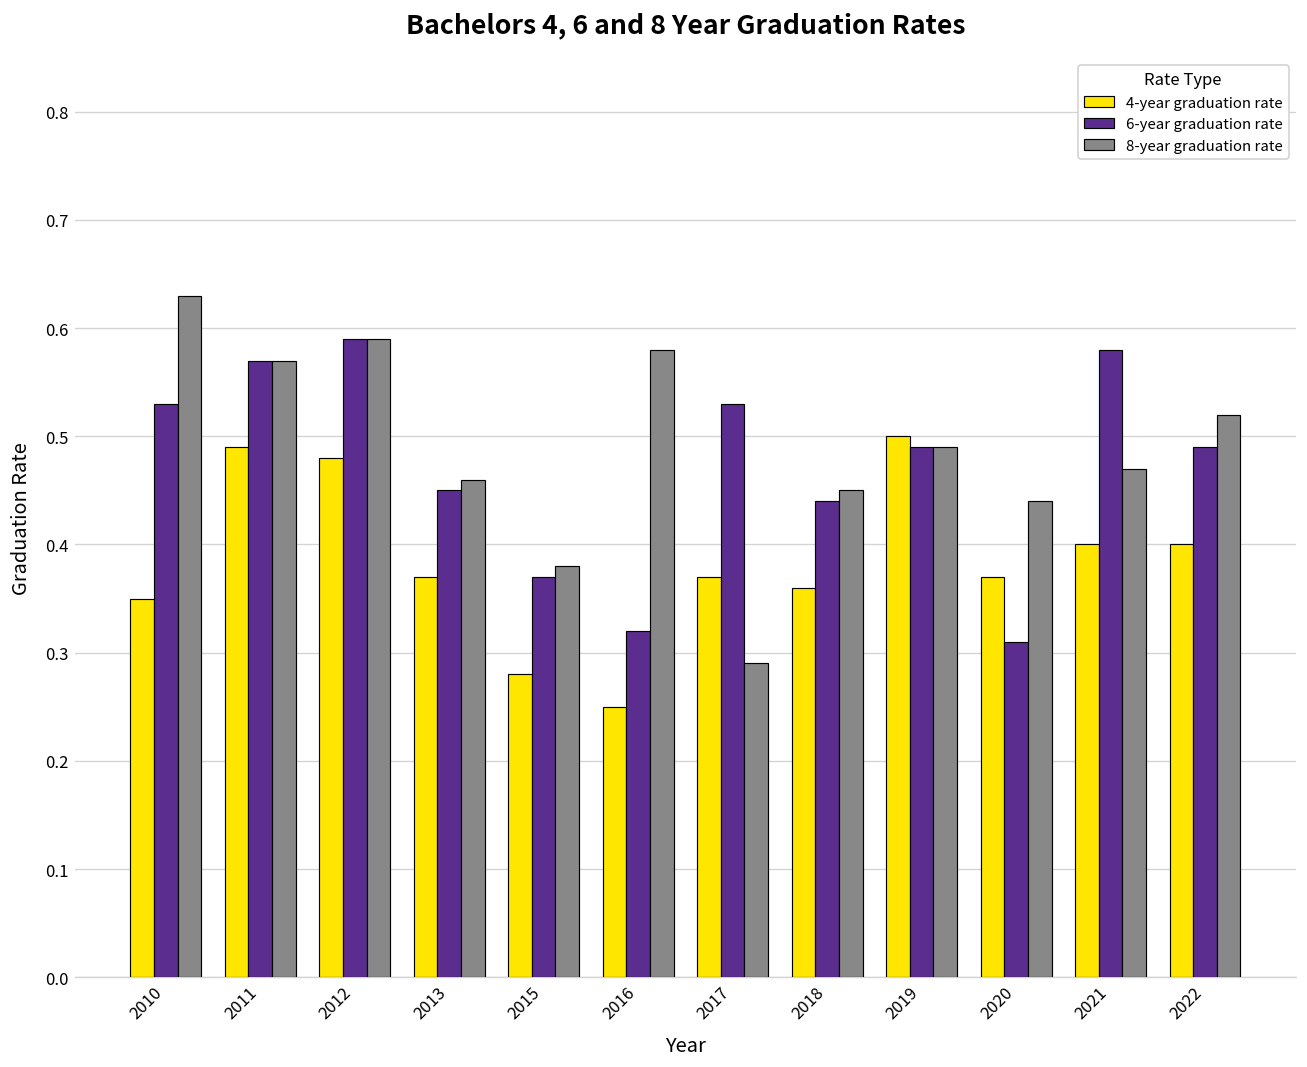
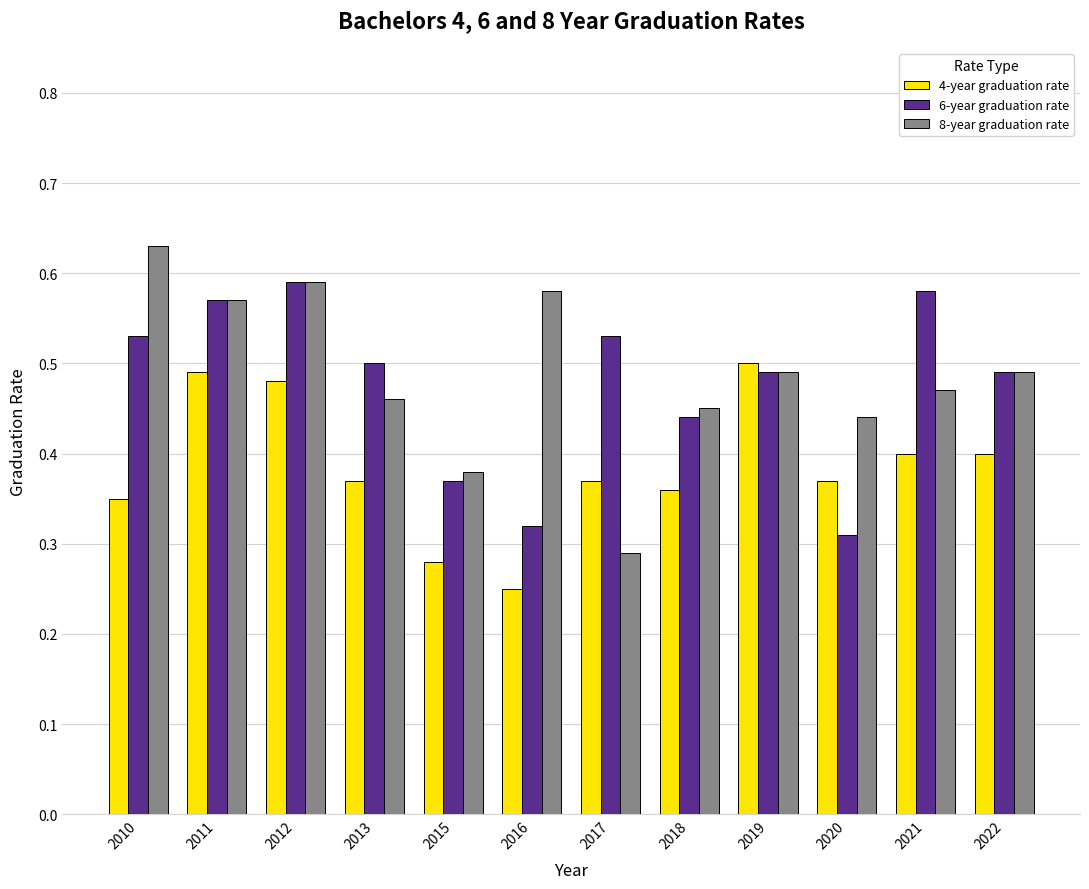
  {
    "4-year graduation rate": {
      "2010": 0.35,
      "2011": 0.49,
      "2012": 0.48,
      "2013": 0.37,
      "2015": 0.28,
      "2016": 0.25,
      "2017": 0.37,
      "2018": 0.36,
      "2019": 0.50,
      "2020": 0.37,
      "2021": 0.40,
      "2022": 0.40
    },
    "6-year graduation rate": {
      "2010": 0.53,
      "2011": 0.57,
      "2012": 0.59,
-     "2013": 0.45,
+     "2013": 0.50,
      "2015": 0.37,
      "2016": 0.32,
      "2017": 0.53,
      "2018": 0.44,
      "2019": 0.49,
      "2020": 0.31,
      "2021": 0.58,
      "2022": 0.49
    },
    "8-year graduation rate": {
      "2010": 0.63,
      "2011": 0.57,
      "2012": 0.59,
      "2013": 0.46,
      "2015": 0.38,
      "2016": 0.58,
      "2017": 0.29,
      "2018": 0.45,
      "2019": 0.49,
      "2020": 0.44,
      "2021": 0.47,
-     "2022": 0.52
+     "2022": 0.49
    }
  }
